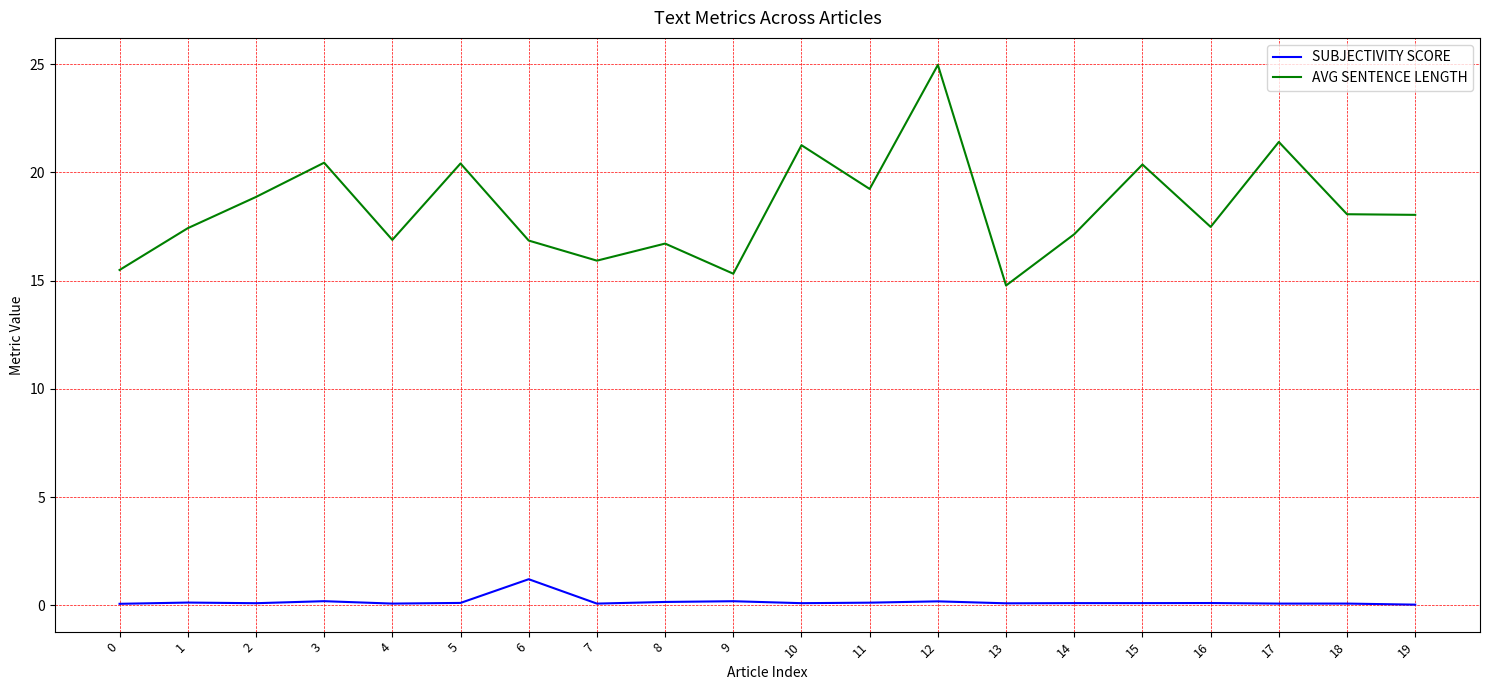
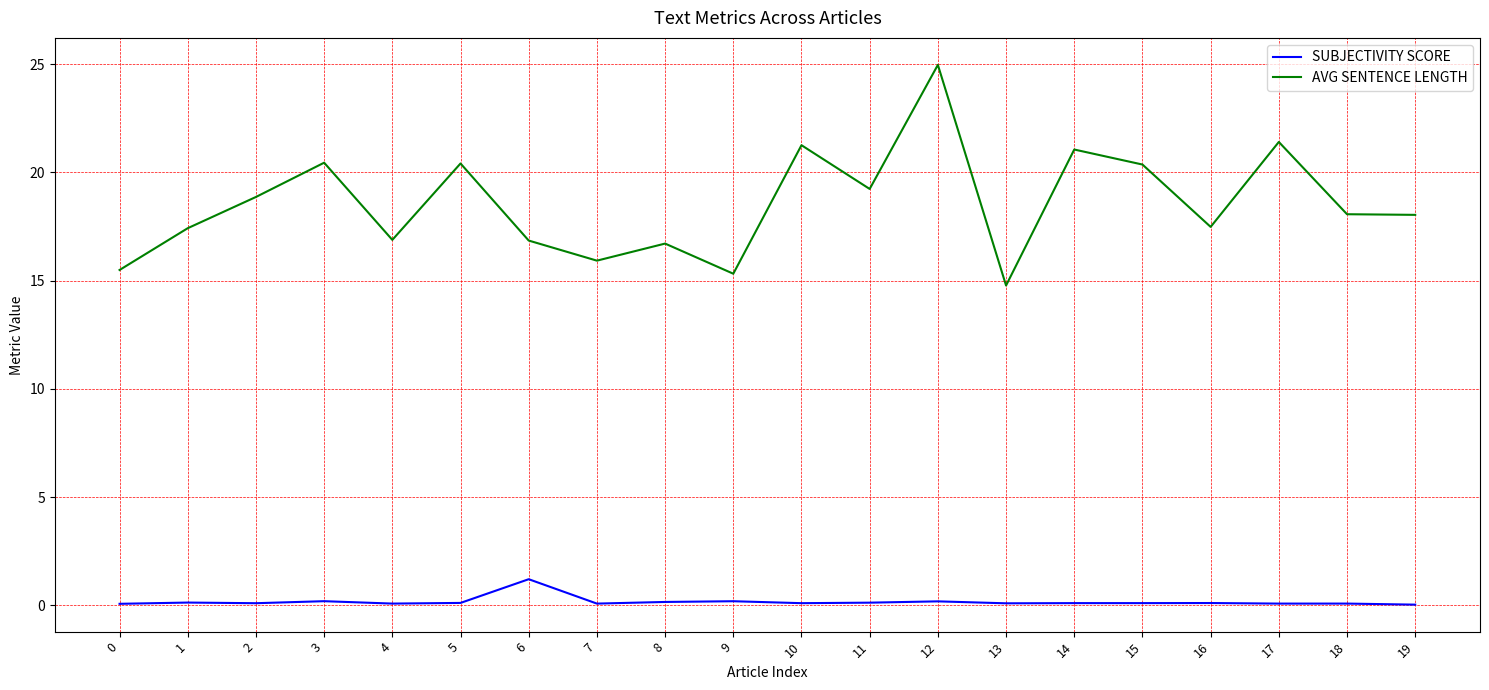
  {
    "SUBJECTIVITY SCORE": {
      "0": 0.1,
      "1": 0.1,
      "2": 0.1,
      "3": 0.2,
      "4": 0.1,
      "5": 0.1,
      "6": 1.2,
      "7": 0.1,
      "8": 0.2,
      "9": 0.2,
      "10": 0.1,
      "11": 0.1,
      "12": 0.2,
      "13": 0.1,
      "14": 0.1,
      "15": 0.1,
      "16": 0.1,
      "17": 0.1,
      "18": 0.1,
      "19": 0.0
    },
    "AVG SENTENCE LENGTH": {
      "0": 15.5,
      "1": 17.4,
      "2": 18.9,
      "3": 20.4,
      "4": 16.9,
      "5": 20.4,
      "6": 16.8,
      "7": 15.9,
      "8": 16.7,
      "9": 15.3,
      "10": 21.3,
      "11": 19.2,
      "12": 25.0,
      "13": 14.8,
-     "14": 17.1,
+     "14": 21.1,
      "15": 20.4,
      "16": 17.5,
      "17": 21.4,
      "18": 18.1,
      "19": 18.0
    }
  }
